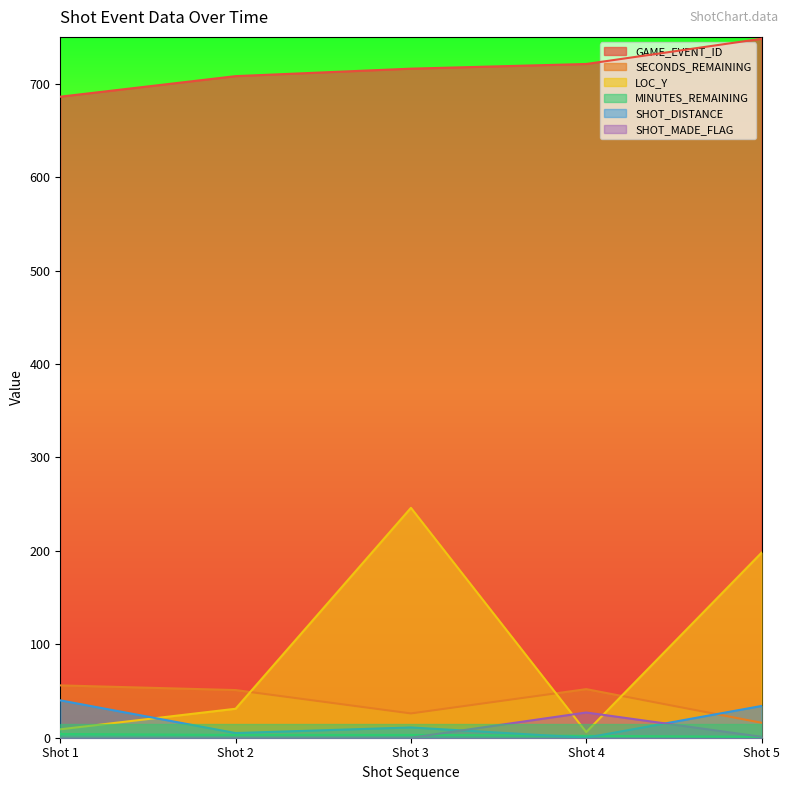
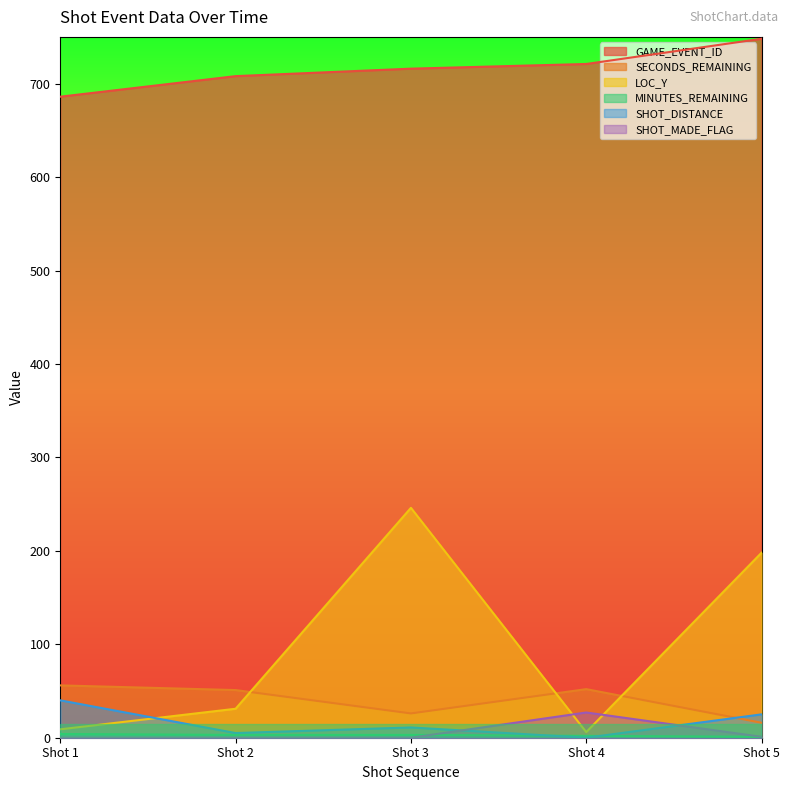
  {
    "SHOT_DISTANCE": {
      "Shot 1": 40,
-     "Shot 5": 34
+     "Shot 5": 25
    },
    "SHOT_MADE_FLAG": {
      "Shot 4": 30
    }
  }
